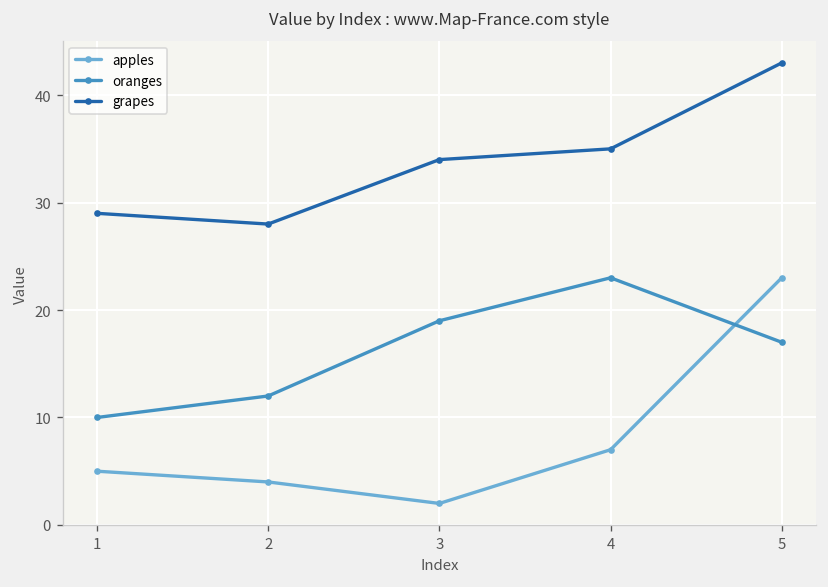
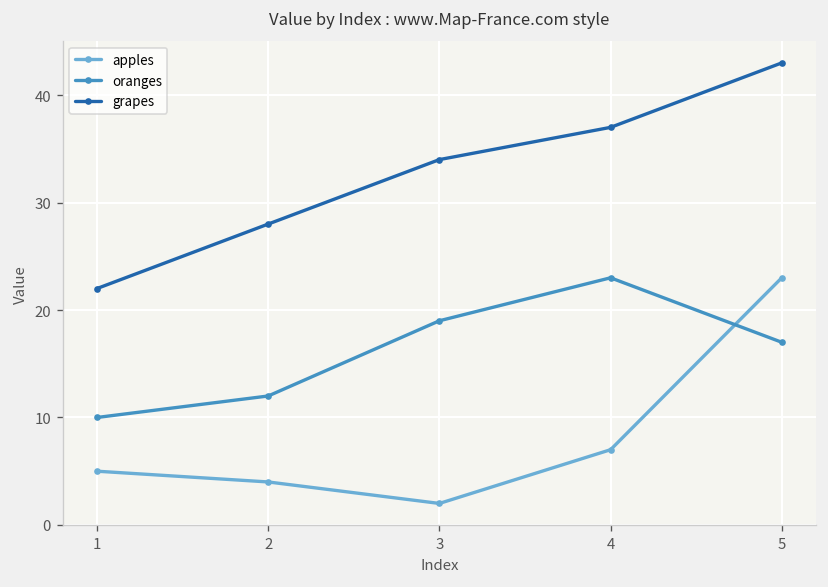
  {
    "grapes": {
-     "1": 29,
+     "1": 22,
      "2": 28,
      "3": 34,
-     "4": 35,
+     "4": 37,
      "5": 43
    }
  }
